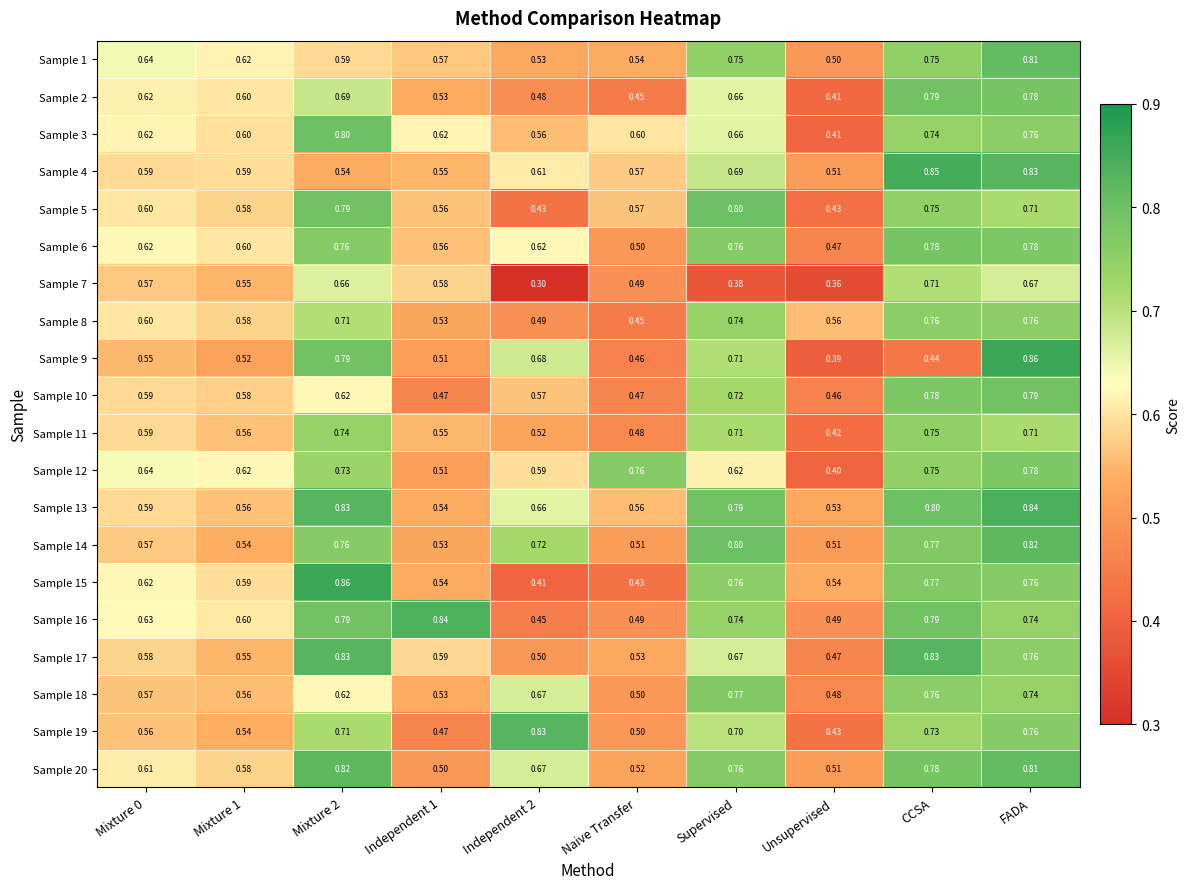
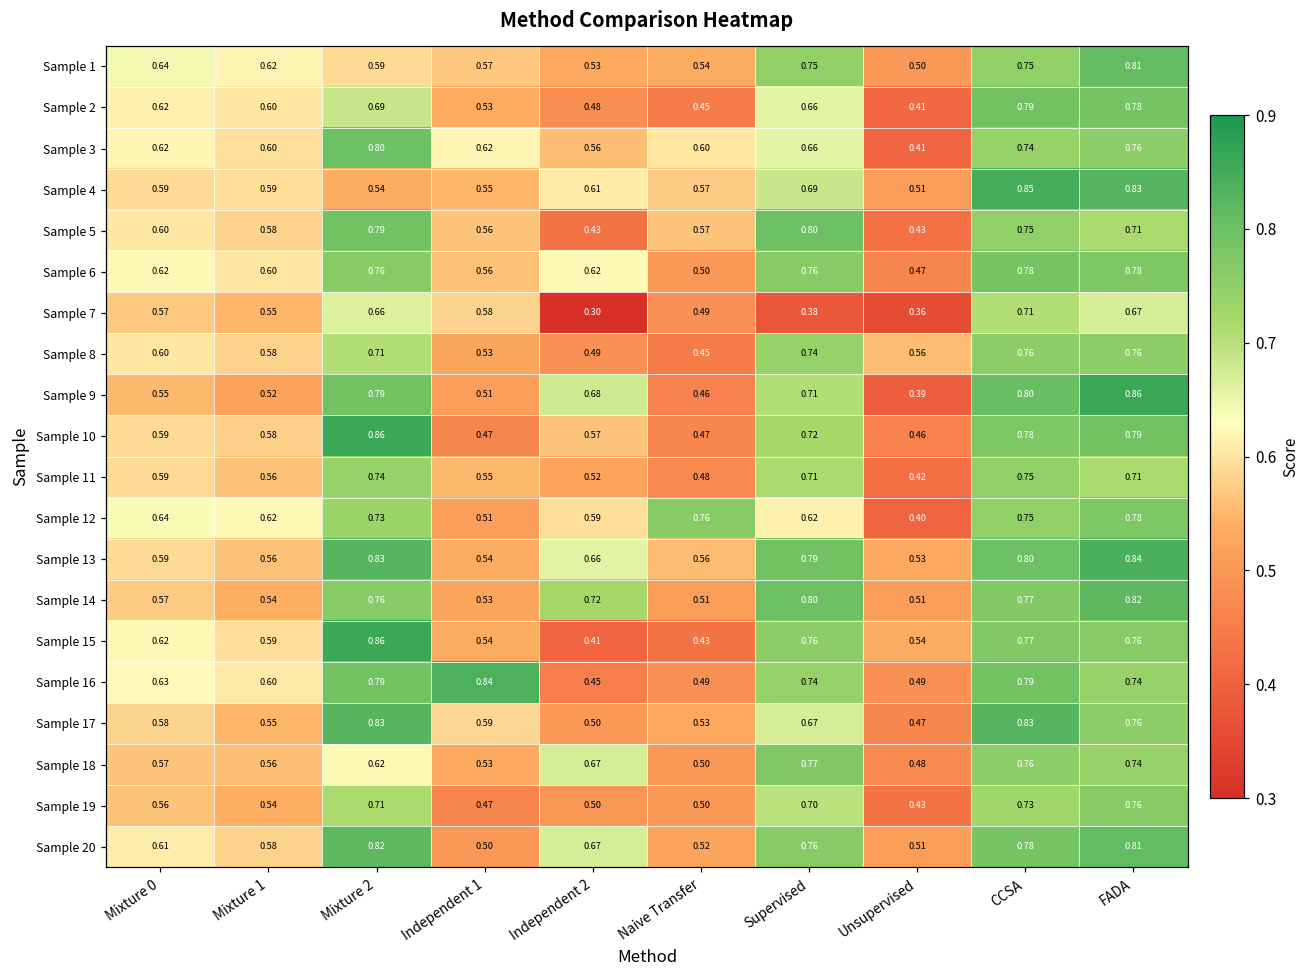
  {
    "Sample 1": {
      "Mixture 0": 0.64,
      "Mixture 1": 0.62,
      "Mixture 2": 0.59,
      "Independent 1": 0.57,
      "Independent 2": 0.53,
      "Naive Transfer": 0.54,
      "Supervised": 0.75,
      "Unsupervised": 0.50,
      "CCSA": 0.75,
      "FADA": 0.81
    },
    "Sample 2": {
      "Mixture 0": 0.62,
      "Mixture 1": 0.60,
      "Mixture 2": 0.69,
      "Independent 1": 0.53,
      "Independent 2": 0.48,
      "Naive Transfer": 0.45,
      "Supervised": 0.66,
      "Unsupervised": 0.41,
      "CCSA": 0.79,
      "FADA": 0.78
    },
    "Sample 3": {
      "Mixture 0": 0.62,
      "Mixture 1": 0.60,
      "Mixture 2": 0.80,
      "Independent 1": 0.62,
      "Independent 2": 0.56,
      "Naive Transfer": 0.60,
      "Supervised": 0.66,
      "Unsupervised": 0.41,
      "CCSA": 0.74,
      "FADA": 0.76
    },
    "Sample 4": {
      "Mixture 0": 0.59,
      "Mixture 1": 0.59,
      "Mixture 2": 0.54,
      "Independent 1": 0.55,
      "Independent 2": 0.61,
      "Naive Transfer": 0.57,
      "Supervised": 0.69,
      "Unsupervised": 0.51,
      "CCSA": 0.85,
      "FADA": 0.83
    },
    "Sample 5": {
      "Mixture 0": 0.60,
      "Mixture 1": 0.58,
      "Mixture 2": 0.79,
      "Independent 1": 0.56,
      "Independent 2": 0.43,
      "Naive Transfer": 0.57,
      "Supervised": 0.80,
      "Unsupervised": 0.43,
      "CCSA": 0.75,
      "FADA": 0.71
    },
    "Sample 6": {
      "Mixture 0": 0.62,
      "Mixture 1": 0.60,
      "Mixture 2": 0.76,
      "Independent 1": 0.56,
      "Independent 2": 0.62,
      "Naive Transfer": 0.50,
      "Supervised": 0.76,
      "Unsupervised": 0.47,
      "CCSA": 0.78,
      "FADA": 0.78
    },
    "Sample 7": {
      "Mixture 0": 0.57,
      "Mixture 1": 0.55,
      "Mixture 2": 0.66,
      "Independent 1": 0.58,
      "Independent 2": 0.30,
      "Naive Transfer": 0.49,
      "Supervised": 0.38,
      "Unsupervised": 0.36,
      "CCSA": 0.71,
      "FADA": 0.67
    },
    "Sample 8": {
      "Mixture 0": 0.60,
      "Mixture 1": 0.58,
      "Mixture 2": 0.71,
      "Independent 1": 0.53,
      "Independent 2": 0.49,
      "Naive Transfer": 0.45,
      "Supervised": 0.74,
      "Unsupervised": 0.56,
      "CCSA": 0.76,
      "FADA": 0.76
    },
    "Sample 9": {
      "Mixture 0": 0.55,
      "Mixture 1": 0.52,
      "Mixture 2": 0.79,
      "Independent 1": 0.51,
      "Independent 2": 0.68,
      "Naive Transfer": 0.46,
      "Supervised": 0.71,
      "Unsupervised": 0.39,
-     "CCSA": 0.44,
+     "CCSA": 0.80,
      "FADA": 0.86
    },
    "Sample 10": {
      "Mixture 0": 0.59,
      "Mixture 1": 0.58,
-     "Mixture 2": 0.62,
+     "Mixture 2": 0.86,
      "Independent 1": 0.47,
      "Independent 2": 0.57,
      "Naive Transfer": 0.47,
      "Supervised": 0.72,
      "Unsupervised": 0.46,
      "CCSA": 0.78,
      "FADA": 0.79
    },
    "Sample 11": {
      "Mixture 0": 0.59,
      "Mixture 1": 0.56,
      "Mixture 2": 0.74,
      "Independent 1": 0.55,
      "Independent 2": 0.52,
      "Naive Transfer": 0.48,
      "Supervised": 0.71,
      "Unsupervised": 0.42,
      "CCSA": 0.75,
      "FADA": 0.71
    },
    "Sample 12": {
      "Mixture 0": 0.64,
      "Mixture 1": 0.62,
      "Mixture 2": 0.73,
      "Independent 1": 0.51,
      "Independent 2": 0.59,
      "Naive Transfer": 0.76,
      "Supervised": 0.62,
      "Unsupervised": 0.40,
      "CCSA": 0.75,
      "FADA": 0.78
    },
    "Sample 13": {
      "Mixture 0": 0.59,
      "Mixture 1": 0.56,
      "Mixture 2": 0.83,
      "Independent 1": 0.54,
      "Independent 2": 0.66,
      "Naive Transfer": 0.56,
      "Supervised": 0.79,
      "Unsupervised": 0.53,
      "CCSA": 0.80,
      "FADA": 0.84
    },
    "Sample 14": {
      "Mixture 0": 0.57,
      "Mixture 1": 0.54,
      "Mixture 2": 0.76,
      "Independent 1": 0.53,
      "Independent 2": 0.72,
      "Naive Transfer": 0.51,
      "Supervised": 0.80,
      "Unsupervised": 0.51,
      "CCSA": 0.77,
      "FADA": 0.82
    },
    "Sample 15": {
      "Mixture 0": 0.62,
      "Mixture 1": 0.59,
      "Mixture 2": 0.86,
      "Independent 1": 0.54,
      "Independent 2": 0.41,
      "Naive Transfer": 0.43,
      "Supervised": 0.76,
      "Unsupervised": 0.54,
      "CCSA": 0.77,
      "FADA": 0.76
    },
    "Sample 16": {
      "Mixture 0": 0.63,
      "Mixture 1": 0.60,
      "Mixture 2": 0.79,
      "Independent 1": 0.84,
      "Independent 2": 0.45,
      "Naive Transfer": 0.49,
      "Supervised": 0.74,
      "Unsupervised": 0.49,
      "CCSA": 0.79,
      "FADA": 0.74
    },
    "Sample 17": {
      "Mixture 0": 0.58,
      "Mixture 1": 0.55,
      "Mixture 2": 0.83,
      "Independent 1": 0.59,
      "Independent 2": 0.50,
      "Naive Transfer": 0.53,
      "Supervised": 0.67,
      "Unsupervised": 0.47,
      "CCSA": 0.83,
      "FADA": 0.76
    },
    "Sample 18": {
      "Mixture 0": 0.57,
      "Mixture 1": 0.56,
      "Mixture 2": 0.62,
      "Independent 1": 0.53,
      "Independent 2": 0.67,
      "Naive Transfer": 0.50,
      "Supervised": 0.77,
      "Unsupervised": 0.48,
      "CCSA": 0.76,
      "FADA": 0.74
    },
    "Sample 19": {
      "Mixture 0": 0.56,
      "Mixture 1": 0.54,
      "Mixture 2": 0.71,
      "Independent 1": 0.47,
-     "Independent 2": 0.83,
+     "Independent 2": 0.50,
      "Naive Transfer": 0.50,
      "Supervised": 0.70,
      "Unsupervised": 0.43,
      "CCSA": 0.73,
      "FADA": 0.76
    },
    "Sample 20": {
      "Mixture 0": 0.61,
      "Mixture 1": 0.58,
      "Mixture 2": 0.82,
      "Independent 1": 0.50,
      "Independent 2": 0.67,
      "Naive Transfer": 0.52,
      "Supervised": 0.76,
      "Unsupervised": 0.51,
      "CCSA": 0.78,
      "FADA": 0.81
    }
  }
